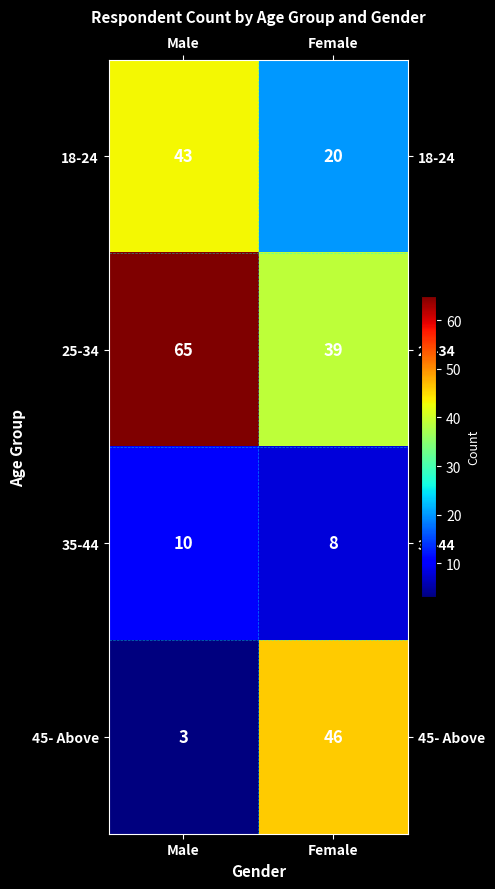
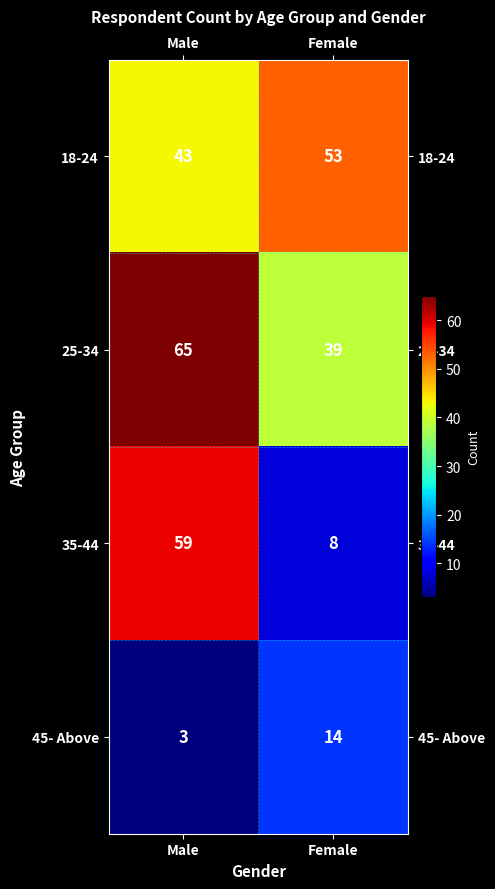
  {
    "18-24": {
      "Male": 43,
-     "Female": 20
+     "Female": 53
    },
    "25-34": {
      "Male": 65,
      "Female": 39
    },
    "35-44": {
-     "Male": 10,
+     "Male": 59,
      "Female": 8
    },
    "45- Above": {
      "Male": 3,
-     "Female": 46
+     "Female": 14
    }
  }
